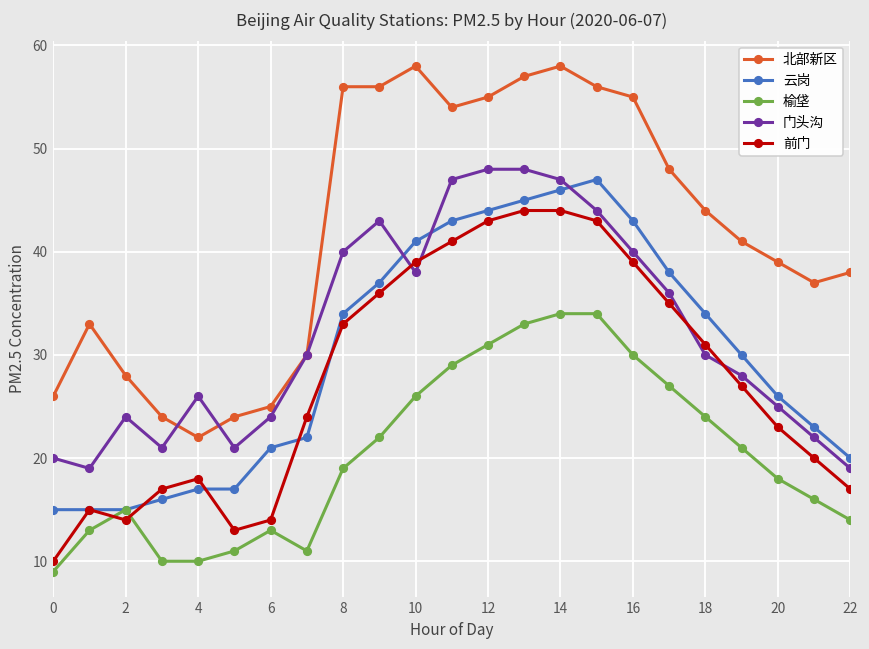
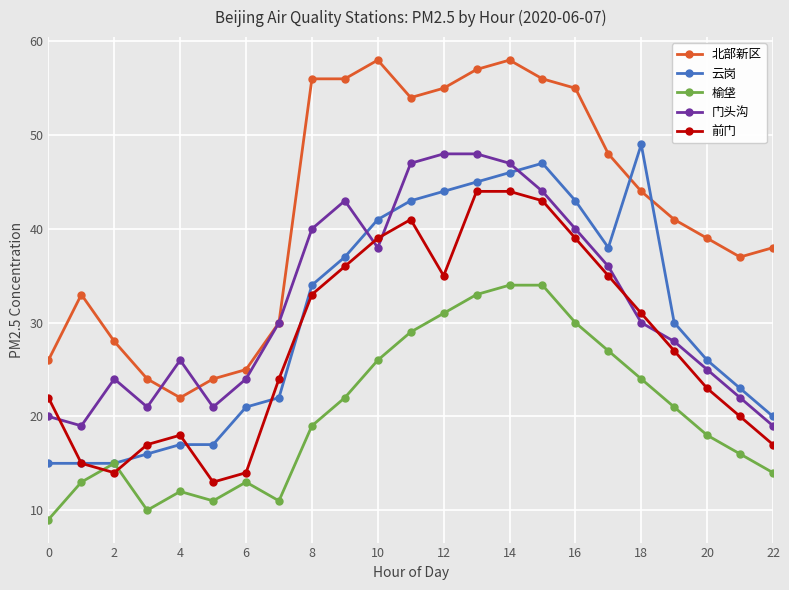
  {
    "北部新区": {
      "0": 26,
      "2": 28,
      "4": 22,
      "6": 25,
      "8": 56,
      "10": 58,
      "12": 55,
      "14": 58,
      "16": 55,
      "18": 44,
      "20": 39,
      "22": 38
    },
    "云岗": {
      "0": 15,
      "4": 17,
      "6": 21,
      "8": 34,
      "10": 41,
      "12": 44,
      "14": 46,
      "16": 43,
-     "18": 34,
+     "18": 49,
      "20": 26,
      "22": 20
    },
    "榆垡": {
      "0": 9,
-     "4": 10,
+     "4": 12,
      "6": 13,
      "8": 19,
      "10": 26,
      "12": 31,
      "14": 34,
      "16": 30,
      "18": 24,
      "20": 18,
      "22": 14
    },
    "门头沟": {
      "0": 20,
      "2": 24,
      "4": 26,
      "6": 24,
      "8": 40,
      "10": 38,
      "12": 48,
      "14": 47,
      "16": 40,
      "18": 30,
      "20": 25,
      "22": 19
    },
    "前门": {
-     "0": 10,
+     "0": 22,
      "2": 14,
      "4": 18,
      "6": 14,
      "8": 33,
      "10": 39,
-     "12": 43,
+     "12": 35,
      "14": 44,
      "16": 39,
      "18": 31,
      "20": 23,
      "22": 17
    }
  }
